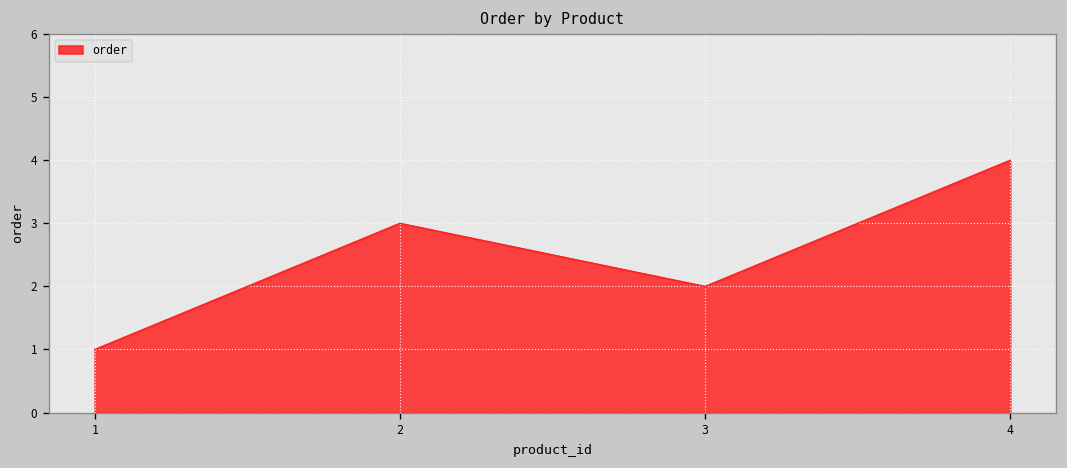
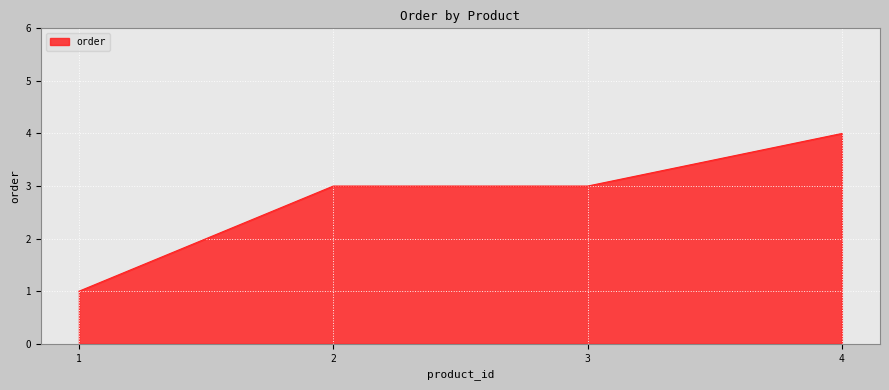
  {
    "1": 1,
    "2": 3,
-   "3": 2,
+   "3": 3,
    "4": 4
  }
